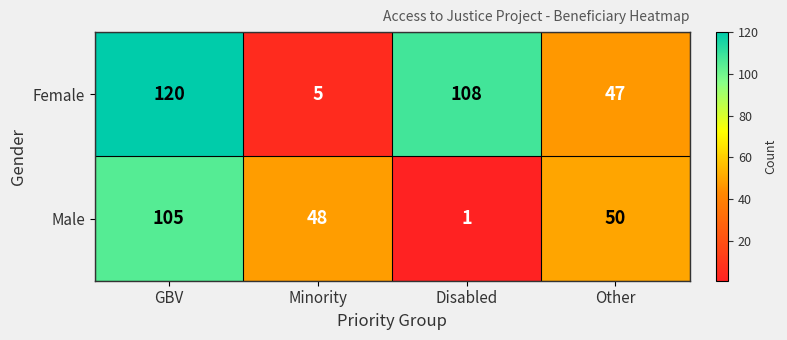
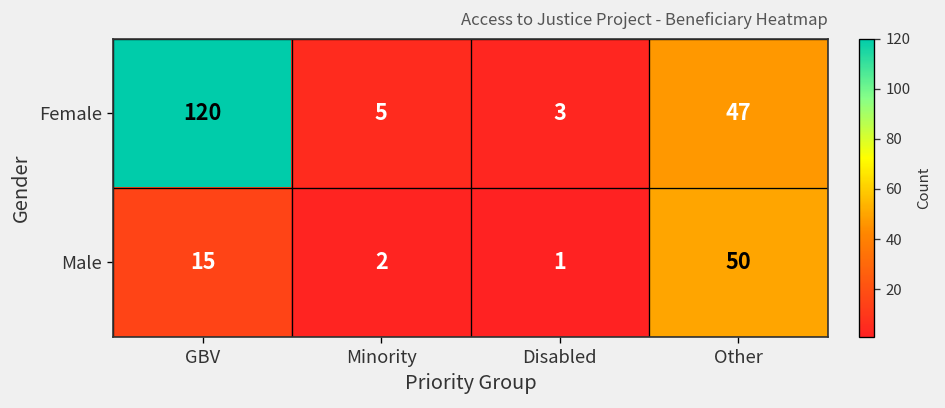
  {
    "Female": {
      "GBV": 120,
      "Minority": 5,
-     "Disabled": 108,
+     "Disabled": 3,
      "Other": 47
    },
    "Male": {
-     "GBV": 105,
-     "Minority": 48,
+     "GBV": 15,
+     "Minority": 2,
      "Disabled": 1,
      "Other": 50
    }
  }
